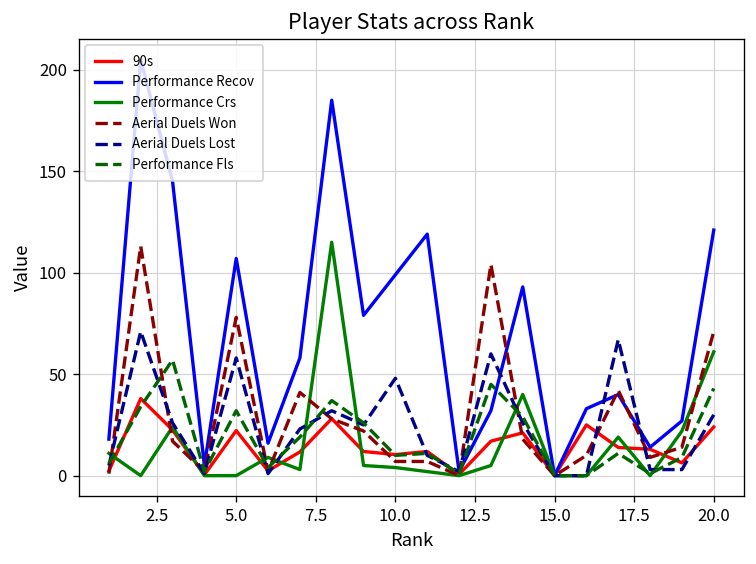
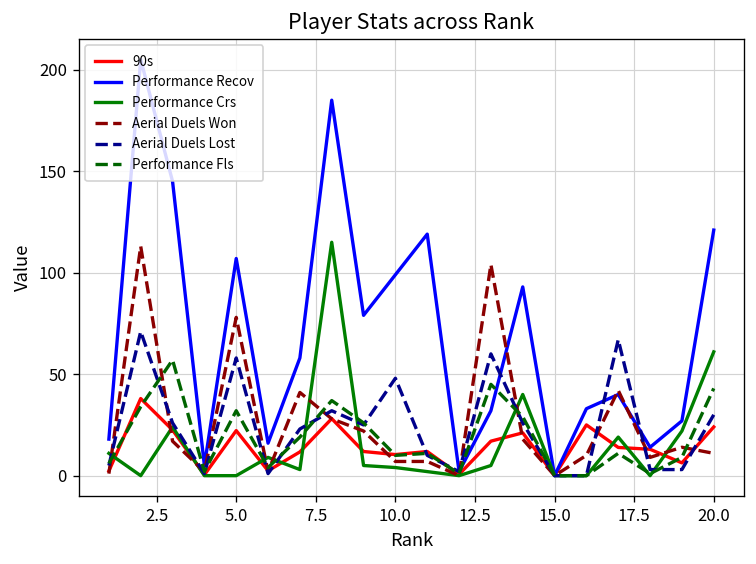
  {
    "90s": {
      "5.0": 22,
      "20.0": 24
    },
    "Performance Recov": {
      "5.0": 107,
      "10.0": 99,
      "20.0": 121
    },
    "Aerial Duels Won": {
      "5.0": 78,
      "10.0": 7,
-     "20.0": 71
+     "20.0": 11
    },
    "Aerial Duels Lost": {
      "5.0": 58,
      "10.0": 48,
      "20.0": 30
    }
  }
